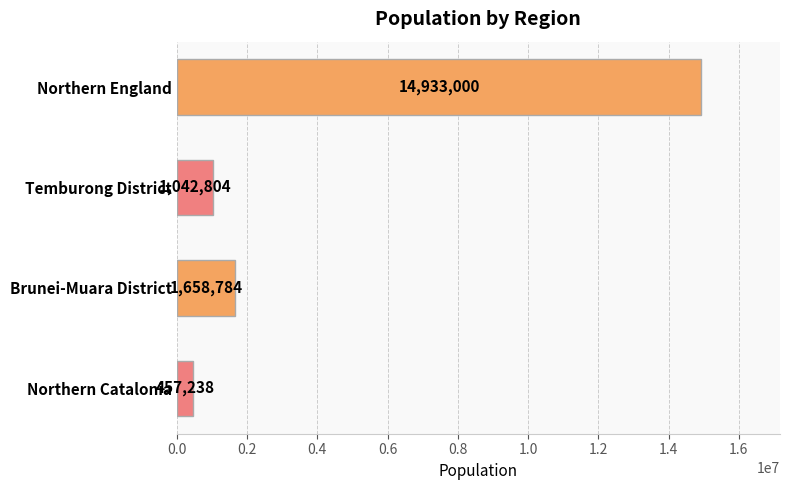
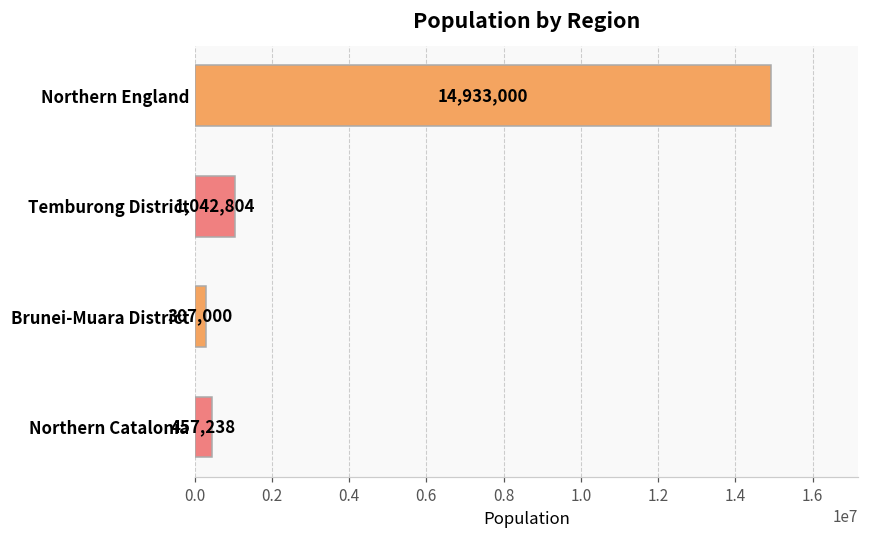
  {
    "Northern England": "14,933,000",
    "Temburong District": "1,042,804",
-   "Brunei-Muara District": "1,658,784",
+   "Brunei-Muara District": "307,000",
    "Northern Catalonia": "457,238"
  }
